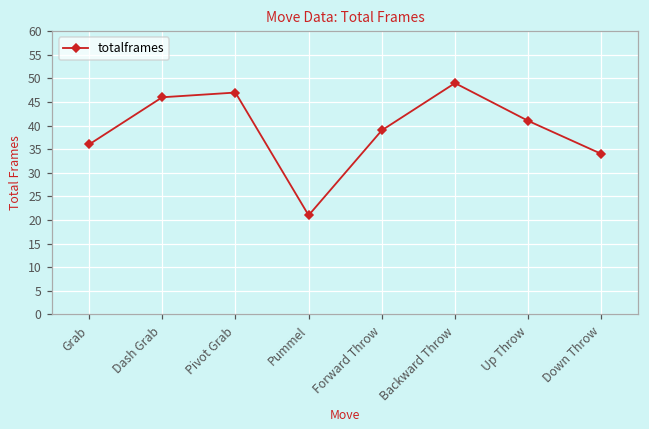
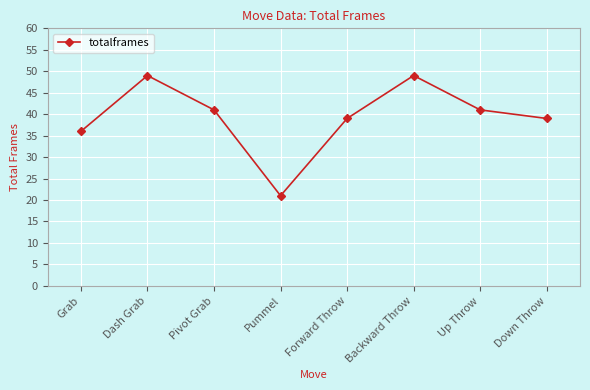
  {
    "Grab": 36,
-   "Dash Grab": 46,
-   "Pivot Grab": 47,
+   "Dash Grab": 49,
+   "Pivot Grab": 41,
    "Pummel": 21,
    "Forward Throw": 39,
    "Backward Throw": 49,
    "Up Throw": 41,
-   "Down Throw": 34
+   "Down Throw": 39
  }
